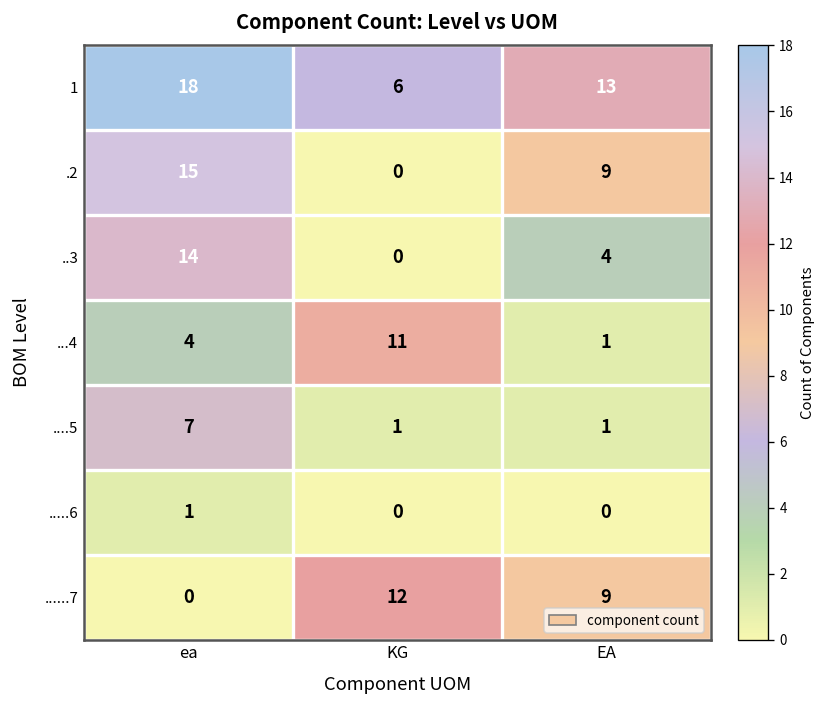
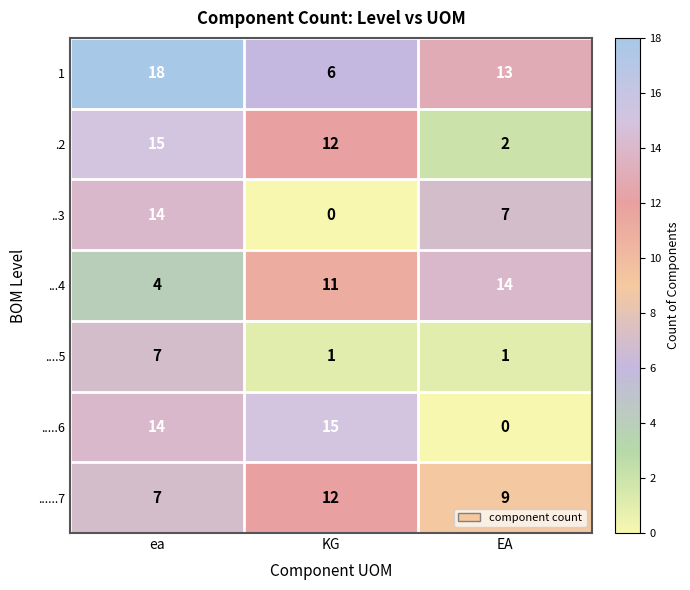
  {
    "1": {
      "ea": 18,
      "KG": 6,
      "EA": 13
    },
    ".2": {
      "ea": 15,
-     "KG": 0,
-     "EA": 9
+     "KG": 12,
+     "EA": 2
    },
    "..3": {
      "ea": 14,
      "KG": 0,
-     "EA": 4
+     "EA": 7
    },
    "...4": {
      "ea": 4,
      "KG": 11,
-     "EA": 1
+     "EA": 14
    },
    "....5": {
      "ea": 7,
      "KG": 1,
      "EA": 1
    },
    ".....6": {
-     "ea": 1,
-     "KG": 0,
+     "ea": 14,
+     "KG": 15,
      "EA": 0
    },
    "......7": {
-     "ea": 0,
+     "ea": 7,
      "KG": 12,
      "EA": 9
    }
  }
